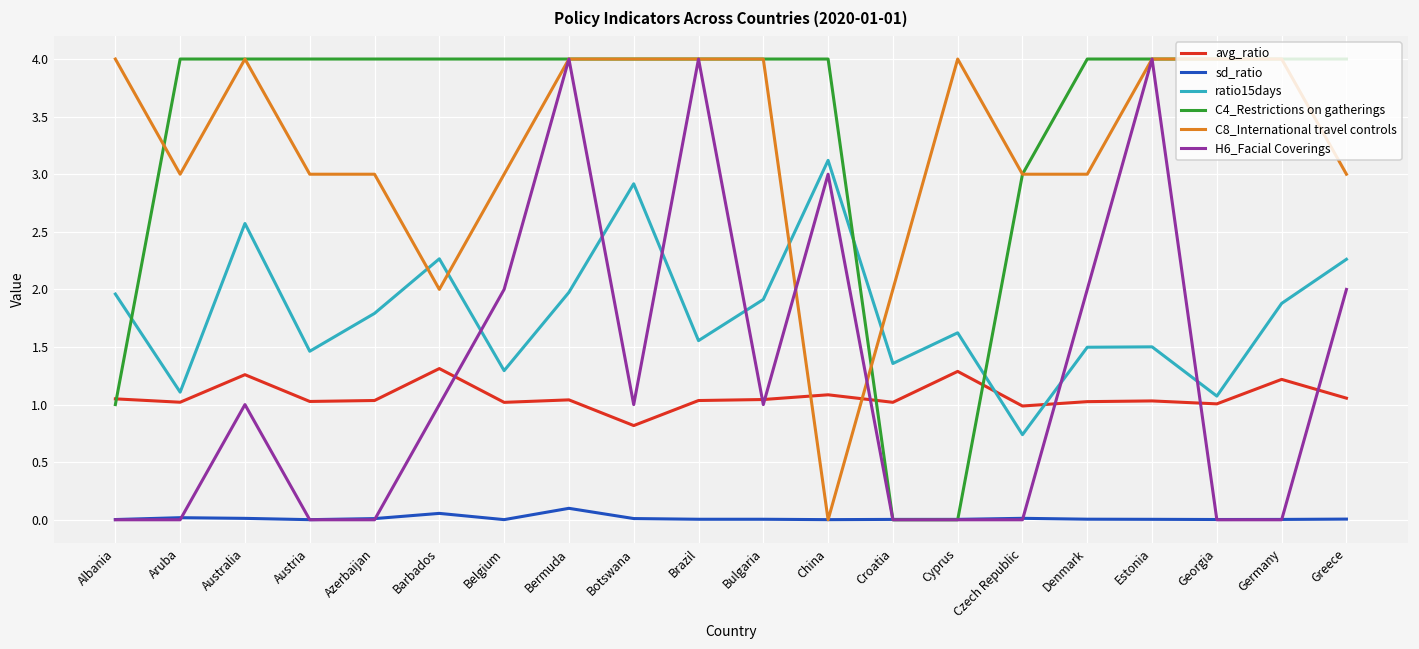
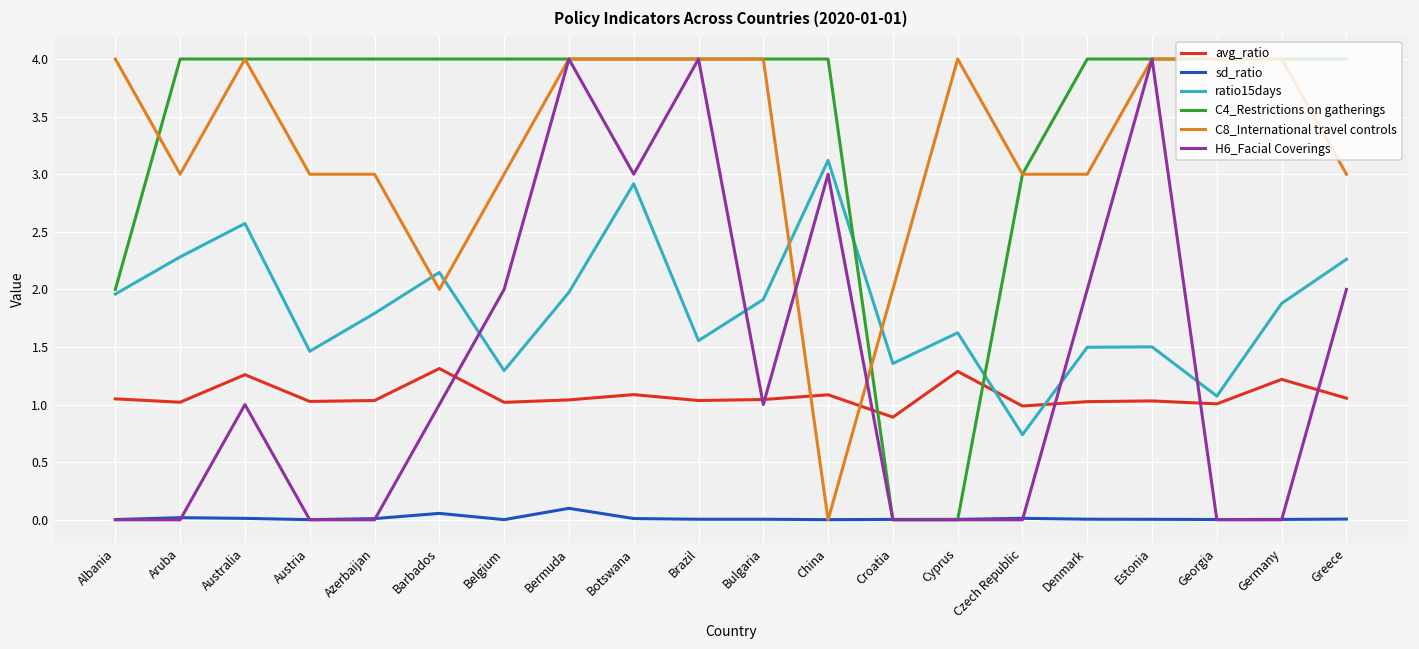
  {
    "avg_ratio": {
      "Albania": 1.05,
      "Aruba": 1.02,
      "Australia": 1.26,
      "Austria": 1.03,
      "Azerbaijan": 1.04,
      "Barbados": 1.31,
      "Belgium": 1.02,
      "Bermuda": 1.04,
-     "Botswana": 0.82,
+     "Botswana": 1.09,
      "Brazil": 1.04,
      "Bulgaria": 1.04,
      "China": 1.09,
-     "Croatia": 1.02,
+     "Croatia": 0.89,
      "Cyprus": 1.29,
      "Czech Republic": 0.99,
      "Denmark": 1.03,
      "Estonia": 1.03,
      "Georgia": 1.01,
      "Germany": 1.22,
      "Greece": 1.06
    },
    "sd_ratio": {
      "Australia": 0.01,
      "Barbados": 0.06,
      "Belgium": 0.00,
      "Bermuda": 0.10,
      "Botswana": 0.01,
      "Brazil": 0.00,
      "Bulgaria": 0.00,
      "Denmark": 0.01,
      "Estonia": 0.00,
      "Greece": 0.01
    },
    "ratio15days": {
      "Albania": 1.96,
-     "Aruba": 1.11,
+     "Aruba": 2.28,
      "Australia": 2.57,
      "Austria": 1.46,
      "Azerbaijan": 1.79,
-     "Barbados": 2.27,
+     "Barbados": 2.15,
      "Belgium": 1.29,
      "Bermuda": 1.97,
      "Botswana": 2.92,
      "Brazil": 1.56,
      "Bulgaria": 1.91,
      "China": 3.12,
      "Croatia": 1.36,
      "Cyprus": 1.62,
      "Czech Republic": 0.74,
      "Denmark": 1.50,
      "Estonia": 1.50,
      "Georgia": 1.07,
      "Germany": 1.88,
      "Greece": 2.26
    },
    "C4_Restrictions on gatherings": {
-     "Albania": 1,
+     "Albania": 2,
      "Aruba": 4,
      "Austria": 4,
      "Azerbaijan": 4,
      "Barbados": 4,
      "Belgium": 4,
      "China": 4,
      "Denmark": 4
    },
    "C8_International travel controls": {
      "Albania": 4.00,
      "Aruba": 3.00,
      "Austria": 3.00,
      "Azerbaijan": 3.00,
      "Barbados": 2.00,
      "Belgium": 3.00,
      "Croatia": 2.00,
      "Cyprus": 4.00,
      "Denmark": 3.00,
      "Greece": 3.00
    },
    "H6_Facial Coverings": {
      "Australia": 1,
      "Barbados": 1,
      "Belgium": 2,
-     "Botswana": 1,
+     "Botswana": 3,
      "Bulgaria": 1,
      "China": 3,
      "Denmark": 2,
      "Greece": 2
    }
  }
